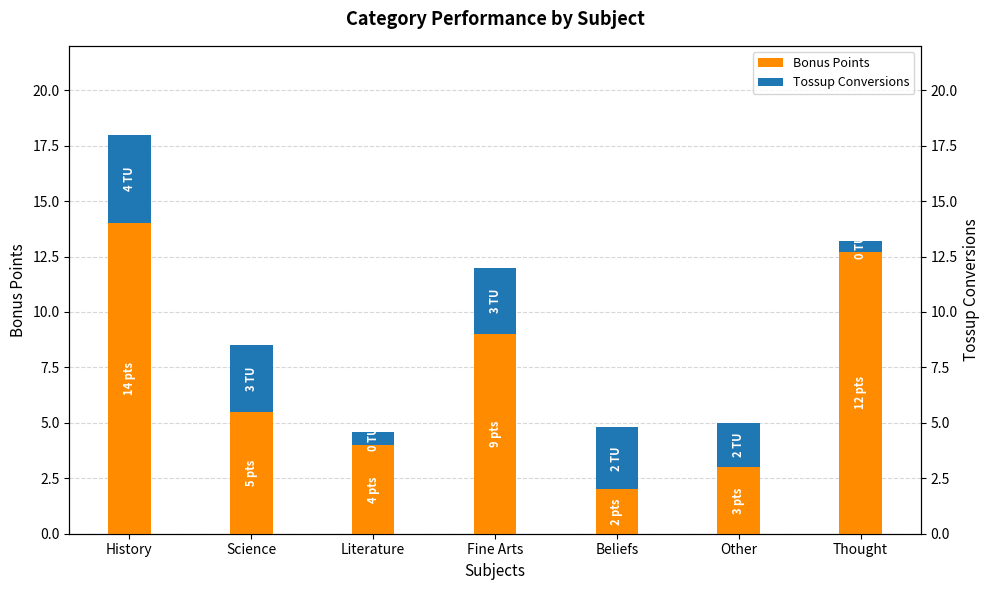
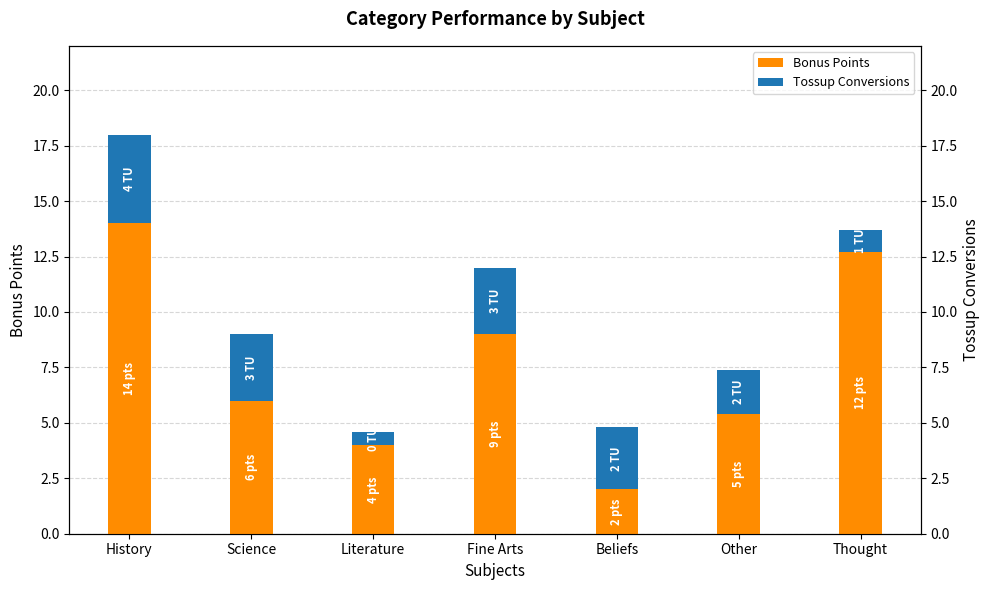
  {
    "Bonus Points": {
      "History": 14,
-     "Science": 5,
+     "Science": 6,
      "Literature": 4,
      "Fine Arts": 9,
      "Beliefs": 2,
-     "Other": 3
+     "Other": 5
    },
    "Tossup Conversions": {
      "History": 4,
      "Science": 3,
      "Fine Arts": 3,
      "Other": 2,
-     "Thought": 0
+     "Thought": 1
    }
  }
